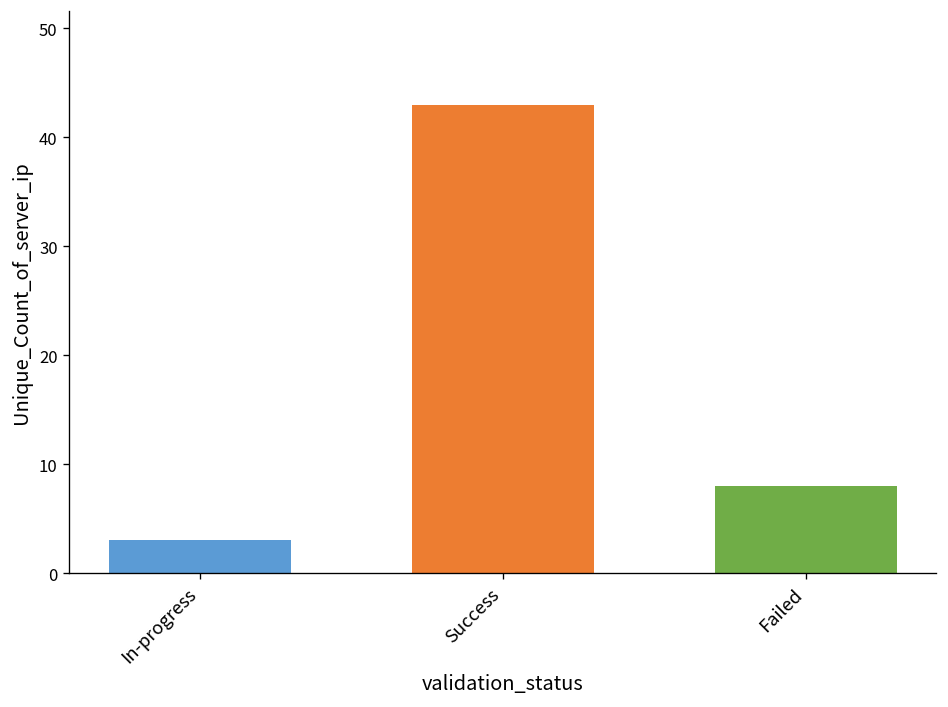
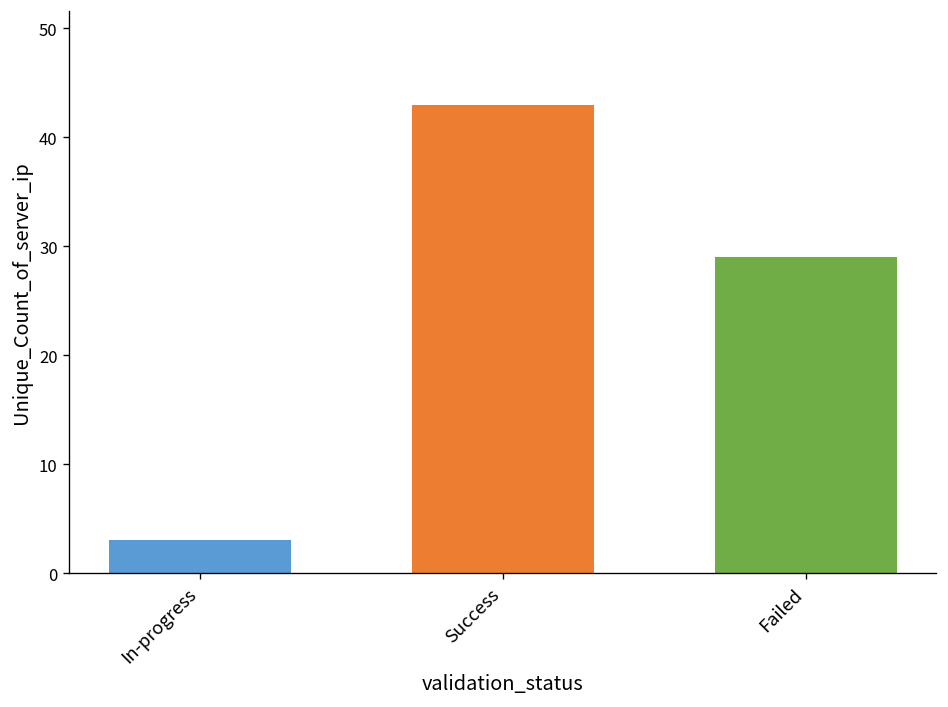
  {
    "In-progress": 3,
    "Success": 43,
-   "Failed": 8
+   "Failed": 29
  }
